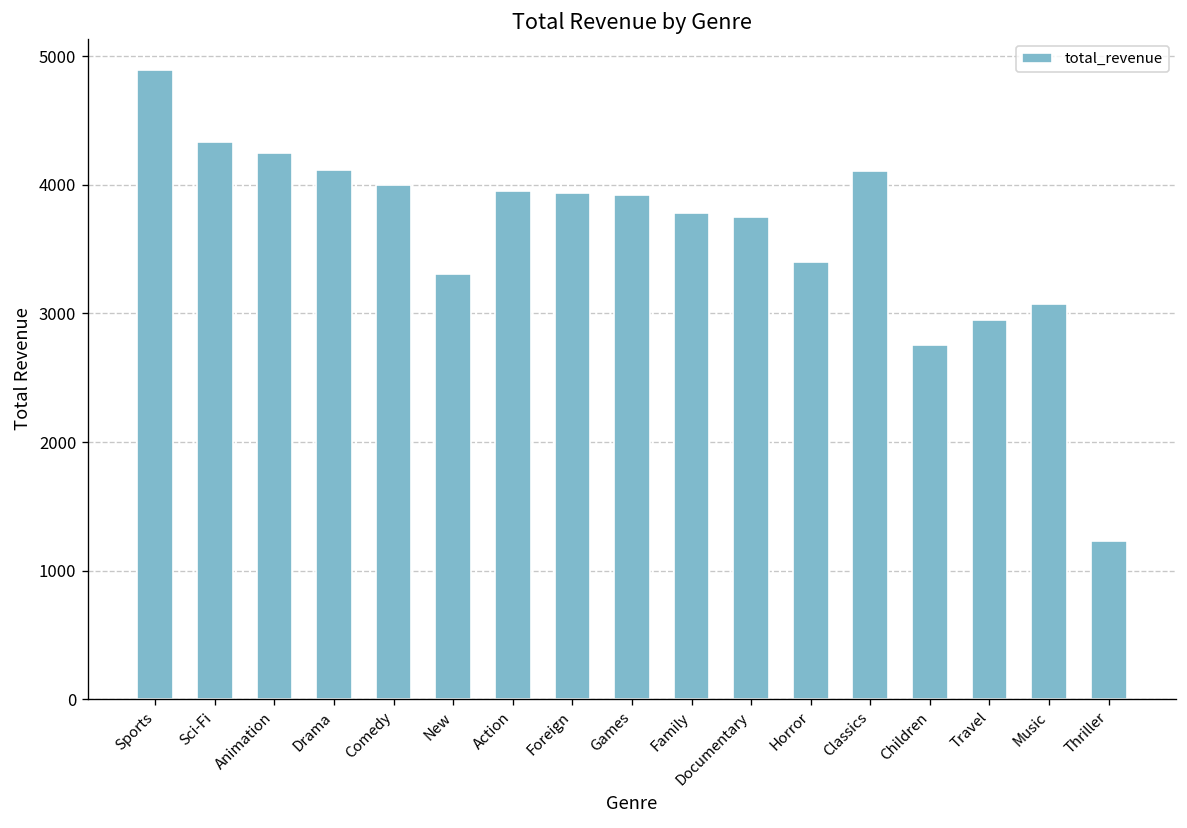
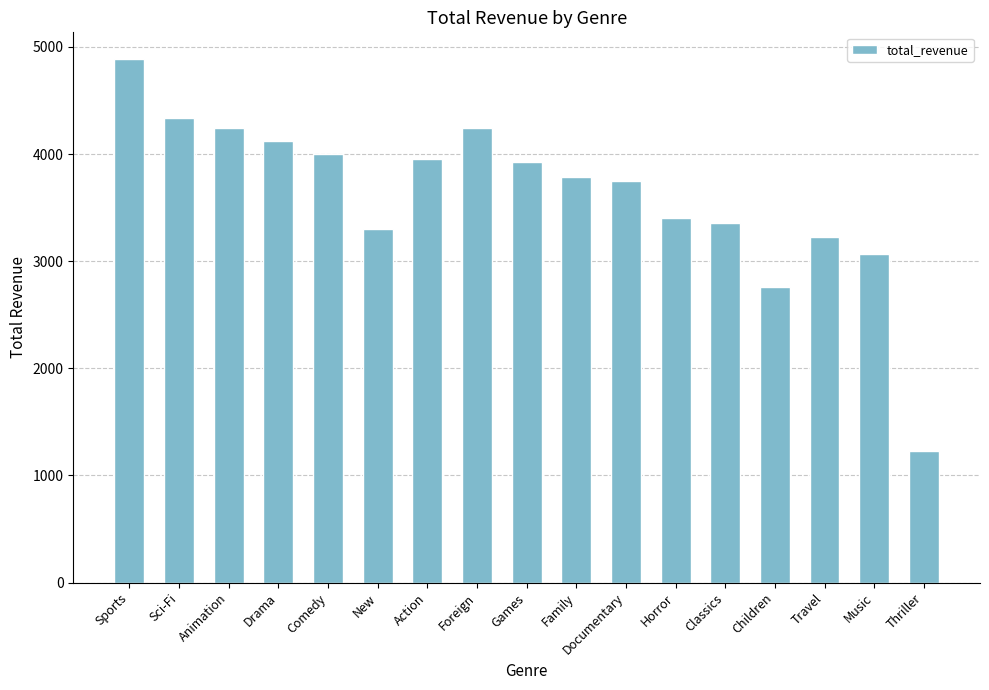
  {
    "Sports": 4890,
    "Sci-Fi": 4340,
    "Animation": 4250,
    "Drama": 4120,
    "Comedy": 4000,
    "New": 3310,
    "Action": 3950,
-   "Foreign": 3930,
+   "Foreign": 4240,
    "Games": 3920,
    "Family": 3780,
    "Documentary": 3750,
    "Horror": 3400,
-   "Classics": 4110,
+   "Classics": 3350,
    "Children": 2750,
-   "Travel": 2950,
+   "Travel": 3230,
    "Music": 3070,
    "Thriller": 1230
  }
